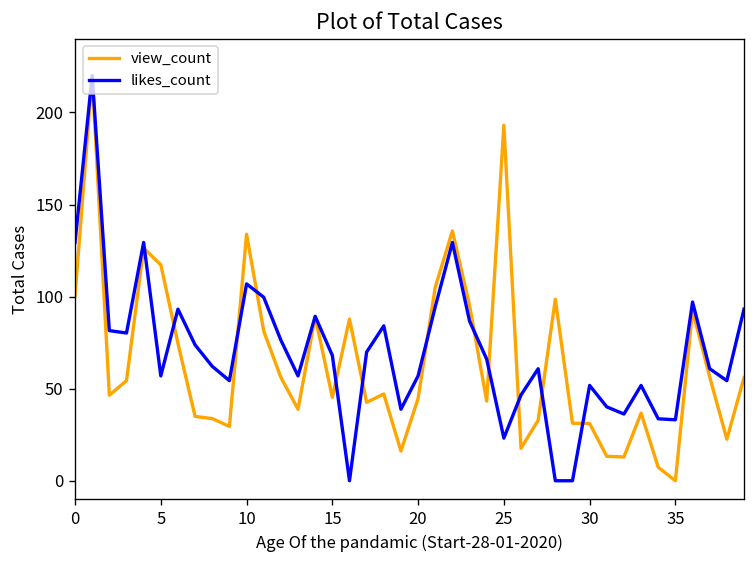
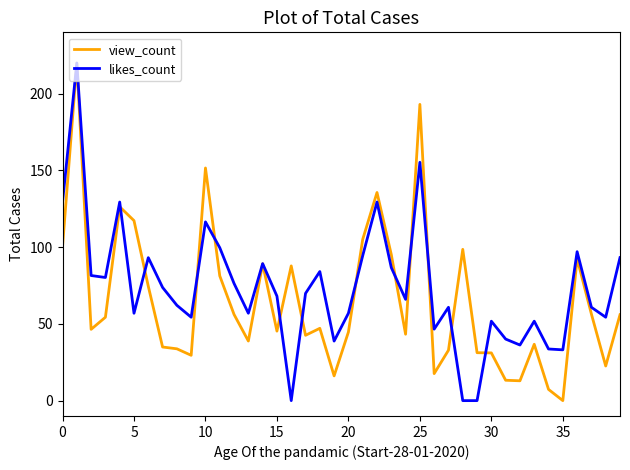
  {
    "view_count": {
      "0": 100,
      "5": 117,
-     "10": 134,
+     "10": 152,
      "15": 45,
      "20": 45,
      "25": 193,
      "30": 31,
      "35": 0
    },
    "likes_count": {
      "0": 129,
      "5": 57,
-     "10": 107,
+     "10": 116,
      "15": 68,
      "20": 57,
-     "25": 23,
+     "25": 155,
      "30": 52,
      "35": 33
    }
  }
